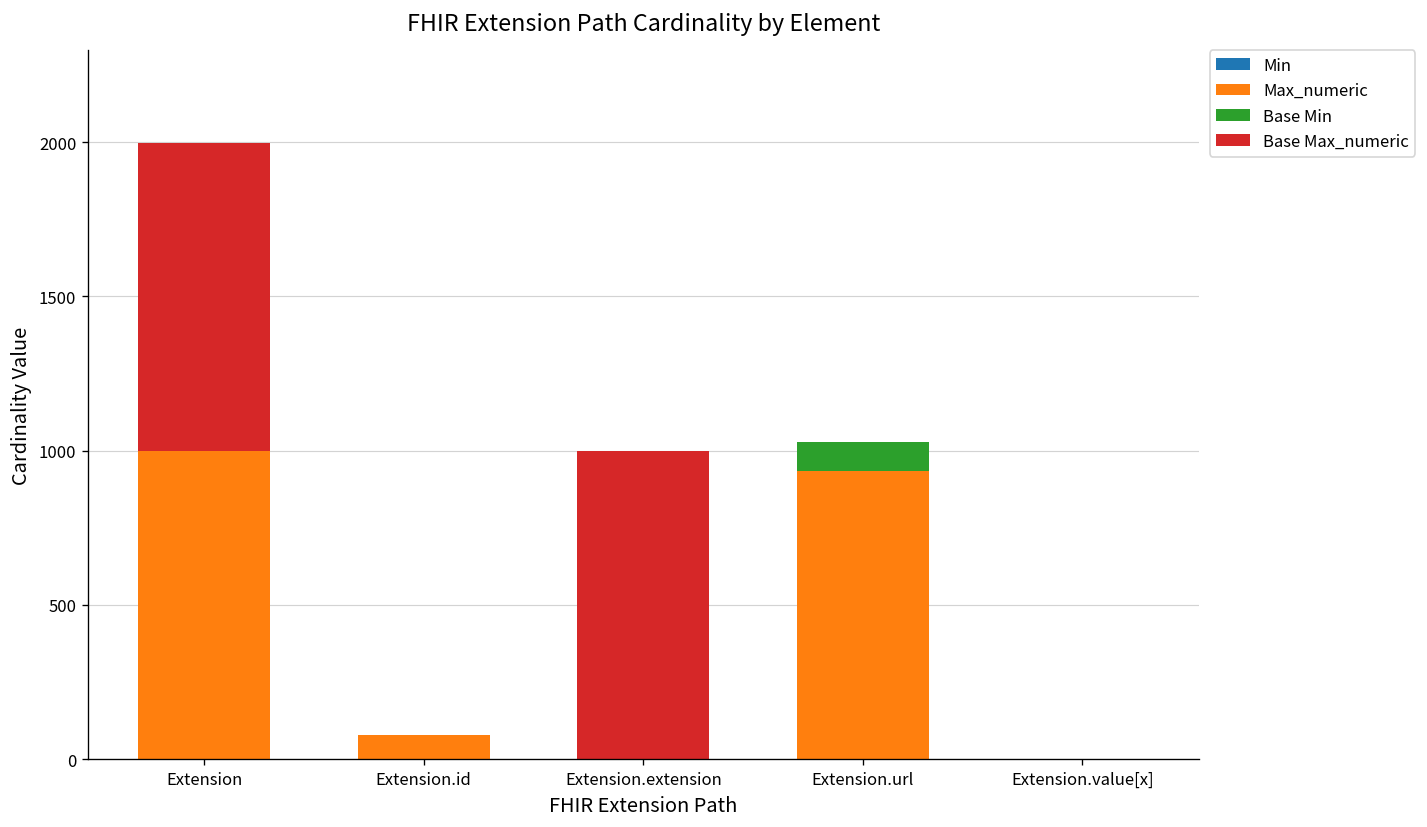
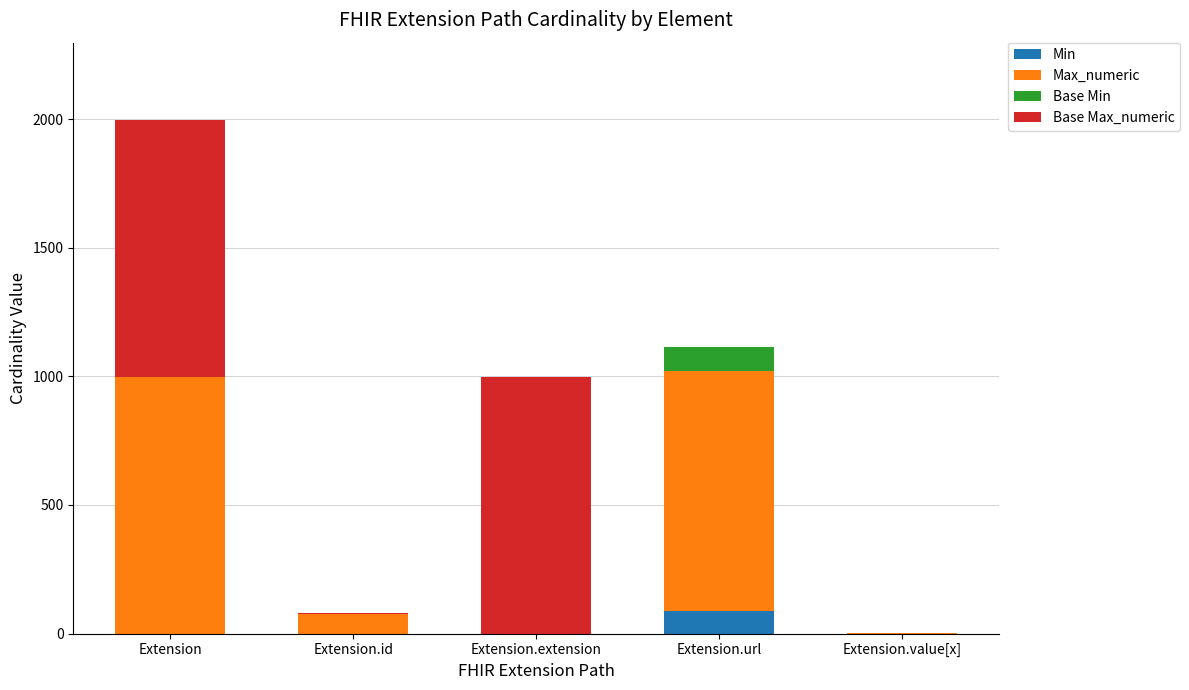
  {
    "Min": {
      "Extension": 0,
      "Extension.id": 0,
      "Extension.extension": 0,
-     "Extension.url": 0,
+     "Extension.url": 90,
      "Extension.value[x]": 0
    },
    "Max_numeric": {
      "Extension": 1000,
      "Extension.id": 80,
      "Extension.extension": 0,
      "Extension.url": 930
    },
    "Base Min": {
      "Extension": 0,
      "Extension.id": 0,
      "Extension.extension": 0,
      "Extension.url": 90,
      "Extension.value[x]": 0
    },
    "Base Max_numeric": {
      "Extension": 1000,
      "Extension.extension": 1000
    }
  }
